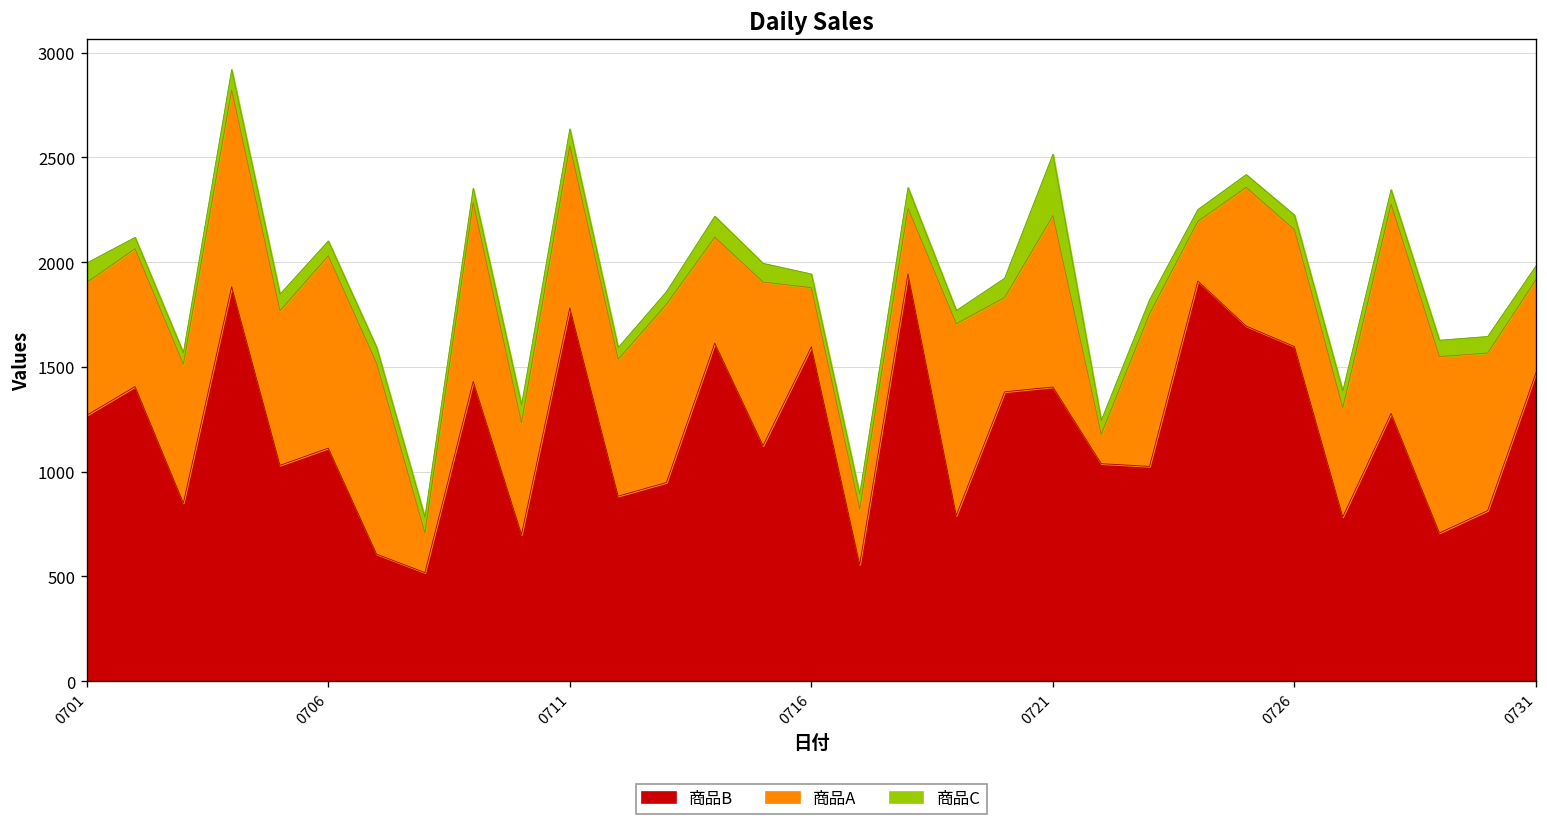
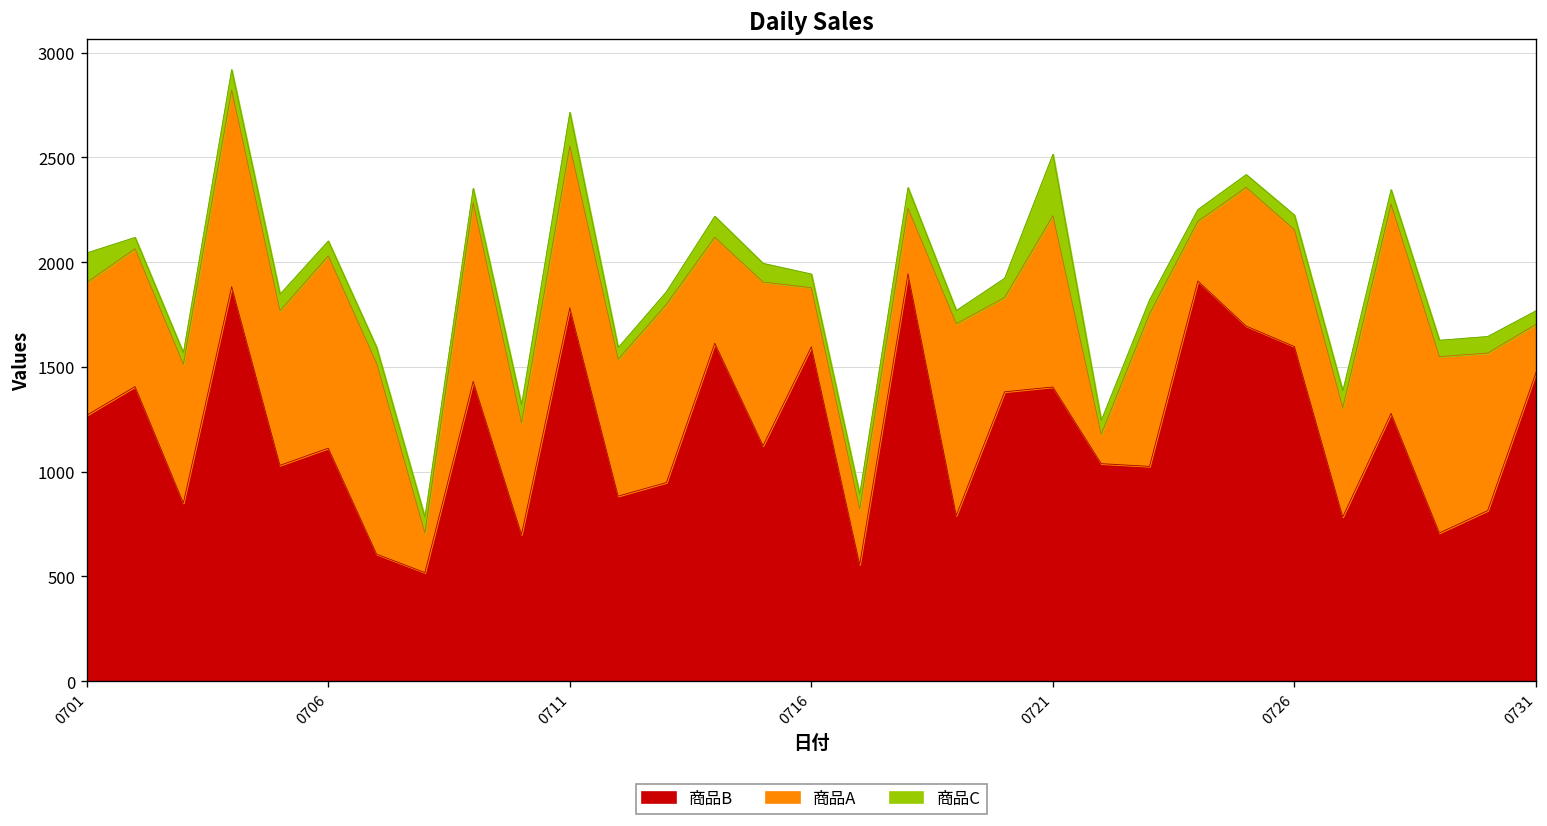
  {
    "商品B": {
      "0701": 1270,
      "0706": 1110,
      "0711": 1780,
      "0716": 1600,
      "0721": 1400,
      "0726": 1600,
      "0731": 1470
    },
    "商品A": {
      "0701": 1900,
      "0706": 2030,
      "0711": 2560,
      "0716": 1880,
      "0721": 2220,
      "0726": 2160,
-     "0731": 440
+     "0731": 230
    },
    "商品C": {
-     "0701": 90,
+     "0701": 140,
      "0706": 70,
-     "0711": 80,
+     "0711": 160,
      "0716": 70,
      "0721": 290,
      "0726": 70,
      "0731": 70
    }
  }
